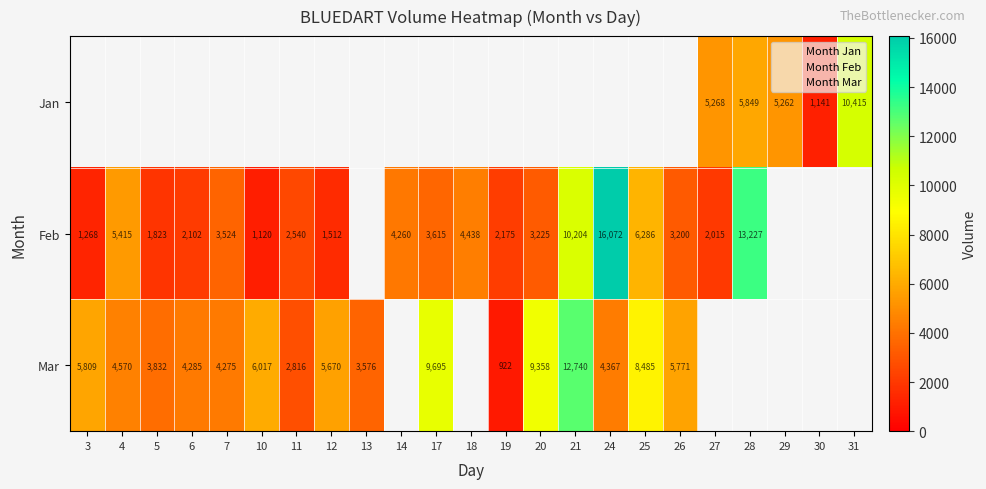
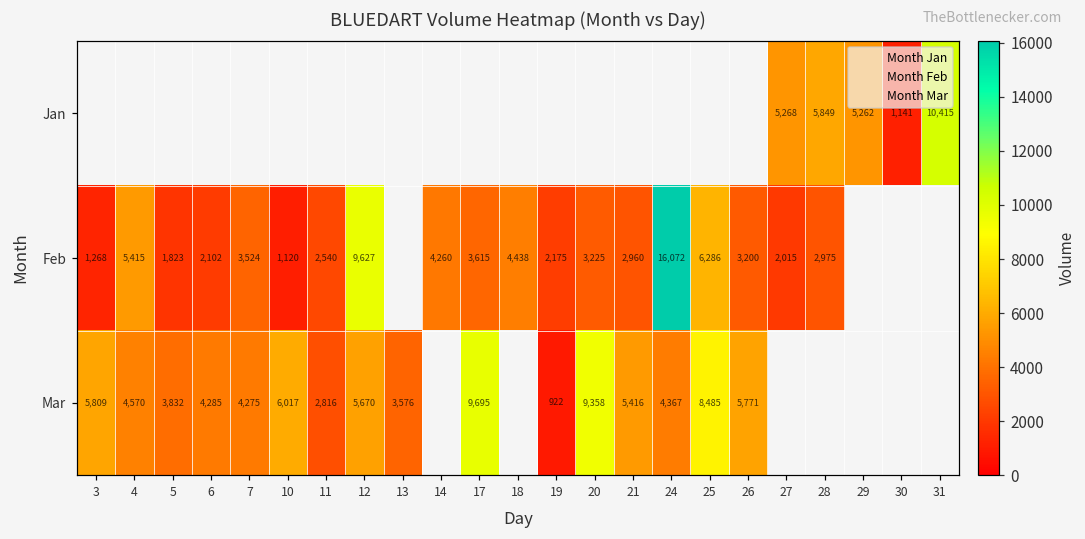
  {
    "Jan": {
      "27": "5,268",
      "28": "5,849",
      "29": "5,262",
      "30": "1,141",
      "31": "10,415"
    },
    "Feb": {
      "3": "1,268",
      "4": "5,415",
      "5": "1,823",
      "6": "2,102",
      "7": "3,524",
      "10": "1,120",
      "11": "2,540",
-     "12": "1,512",
+     "12": "9,627",
      "14": "4,260",
      "17": "3,615",
      "18": "4,438",
      "19": "2,175",
      "20": "3,225",
-     "21": "10,204",
+     "21": "2,960",
      "24": "16,072",
      "25": "6,286",
      "26": "3,200",
      "27": "2,015",
-     "28": "13,227"
+     "28": "2,975"
    },
    "Mar": {
      "3": "5,809",
      "4": "4,570",
      "5": "3,832",
      "6": "4,285",
      "7": "4,275",
      "10": "6,017",
      "11": "2,816",
      "12": "5,670",
      "13": "3,576",
      "17": "9,695",
      "19": "922",
      "20": "9,358",
-     "21": "12,740",
+     "21": "5,416",
      "24": "4,367",
      "25": "8,485",
      "26": "5,771"
    }
  }
